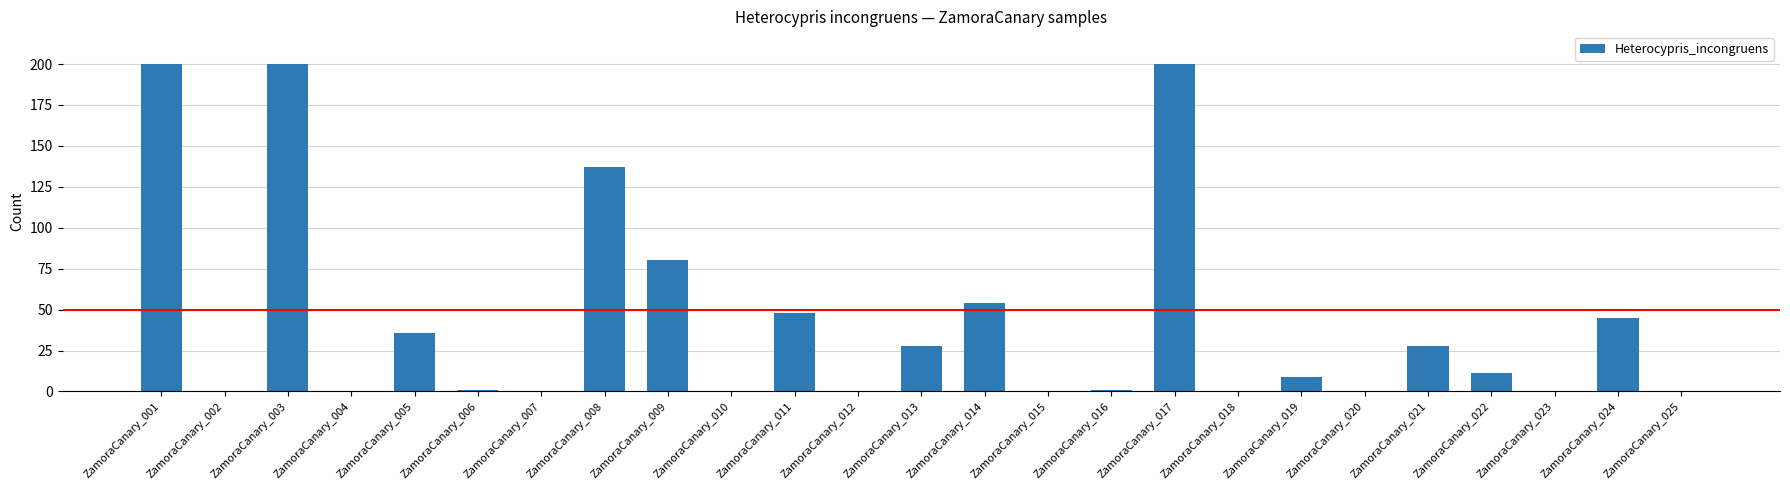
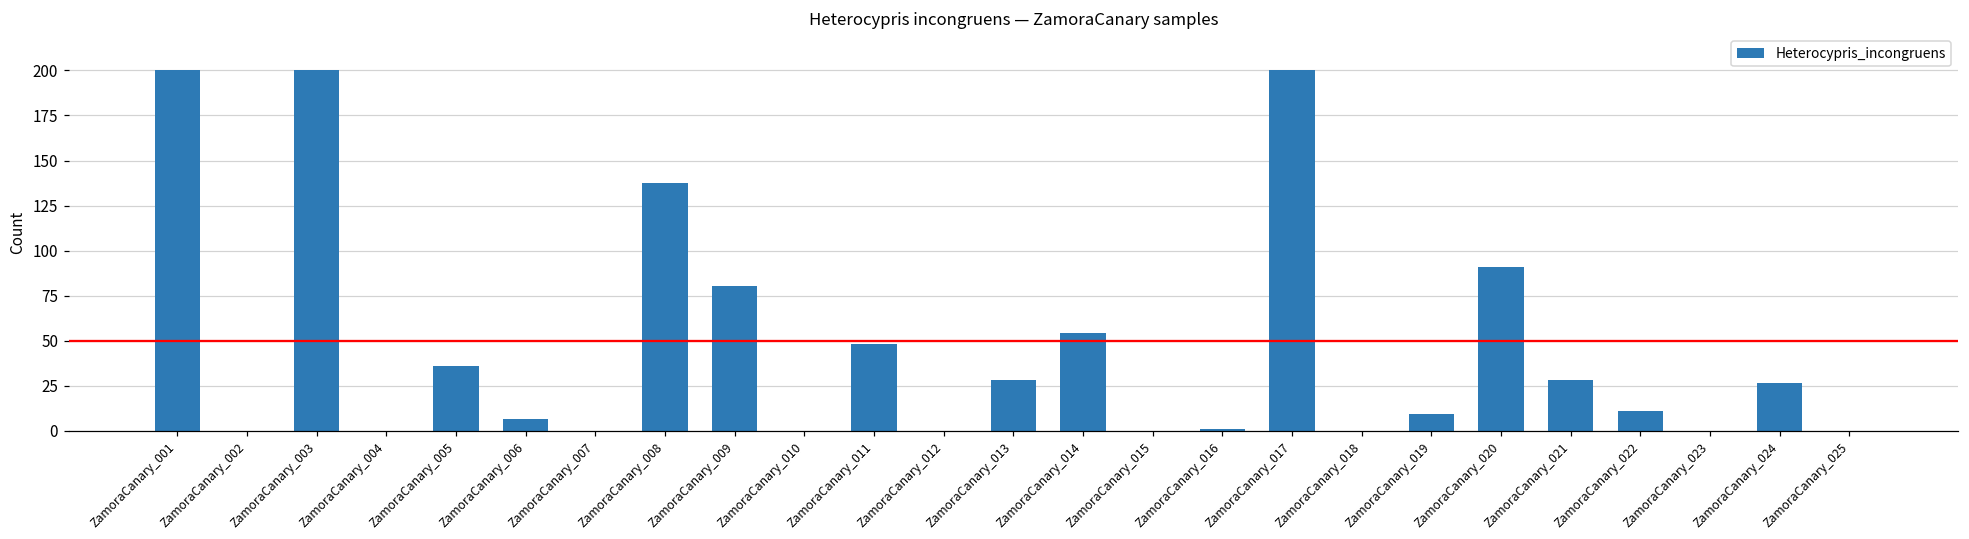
  {
    "ZamoraCanary_001": 200,
    "ZamoraCanary_002": 0,
    "ZamoraCanary_003": 200,
    "ZamoraCanary_004": 0,
    "ZamoraCanary_005": 36,
-   "ZamoraCanary_006": 1,
+   "ZamoraCanary_006": 6,
    "ZamoraCanary_007": 0,
    "ZamoraCanary_008": 137,
    "ZamoraCanary_009": 80,
    "ZamoraCanary_010": 0,
    "ZamoraCanary_011": 48,
    "ZamoraCanary_012": 0,
    "ZamoraCanary_013": 28,
    "ZamoraCanary_014": 54,
    "ZamoraCanary_015": 0,
    "ZamoraCanary_017": 200,
    "ZamoraCanary_018": 0,
    "ZamoraCanary_019": 9,
-   "ZamoraCanary_020": 0,
+   "ZamoraCanary_020": 91,
    "ZamoraCanary_021": 28,
    "ZamoraCanary_022": 11,
    "ZamoraCanary_023": 0,
-   "ZamoraCanary_024": 45,
+   "ZamoraCanary_024": 26,
    "ZamoraCanary_025": 0
  }
